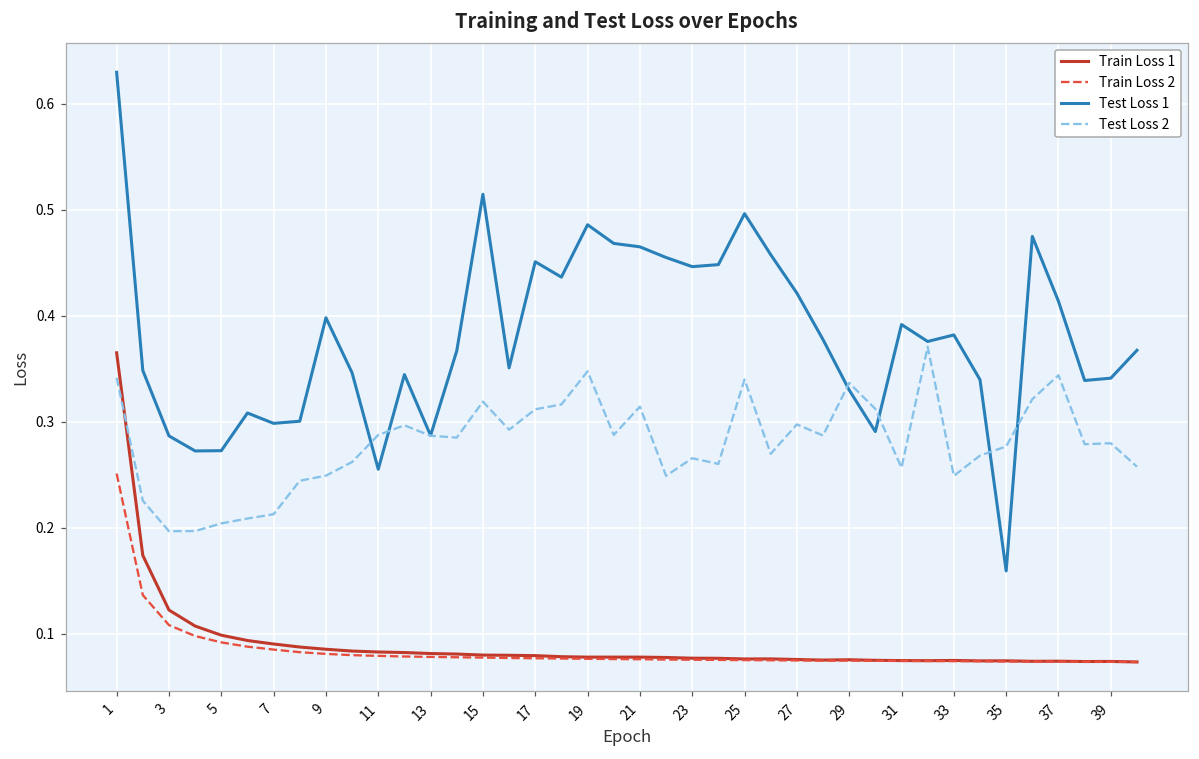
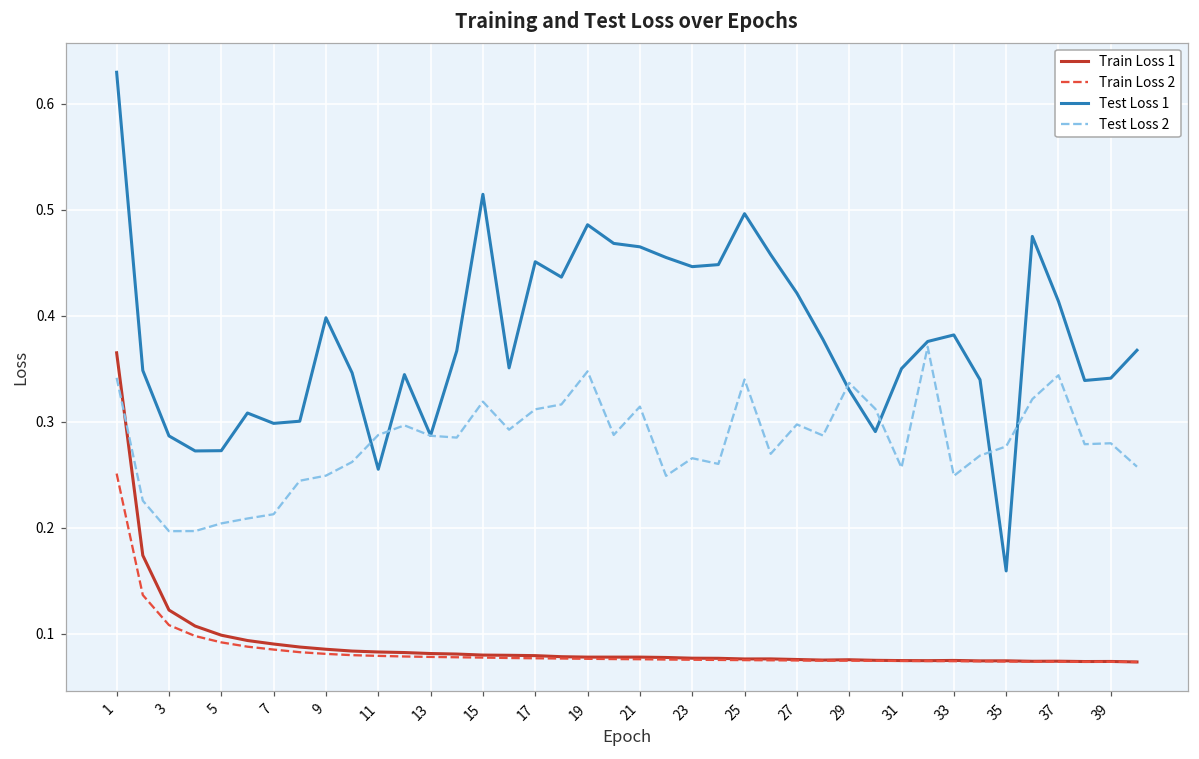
  {
    "Test Loss 1": {
      "1": 0.63,
      "3": 0.29,
      "5": 0.27,
      "7": 0.30,
      "9": 0.40,
      "11": 0.26,
      "15": 0.51,
      "17": 0.45,
      "19": 0.49,
      "21": 0.46,
      "23": 0.45,
      "25": 0.50,
      "27": 0.42,
      "29": 0.33,
-     "31": 0.39,
+     "31": 0.35,
      "33": 0.38,
      "35": 0.16,
      "37": 0.41,
      "39": 0.34
    },
    "Test Loss 2": {
      "1": 0.34,
      "3": 0.20,
      "5": 0.20,
      "7": 0.21,
      "9": 0.25,
      "11": 0.29,
      "15": 0.32,
      "17": 0.31,
      "19": 0.35,
      "21": 0.31,
      "23": 0.27,
      "25": 0.34,
      "27": 0.30,
      "29": 0.34,
      "31": 0.26,
      "33": 0.25,
      "35": 0.28,
      "37": 0.34,
      "39": 0.28
    }
  }
